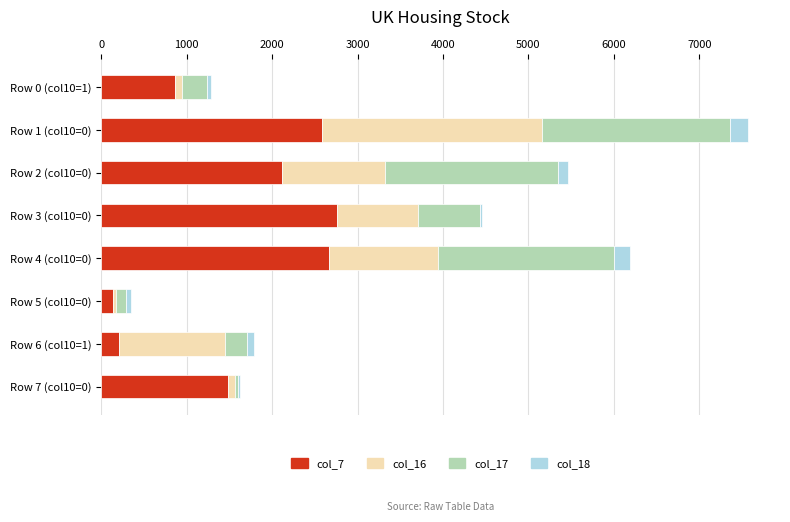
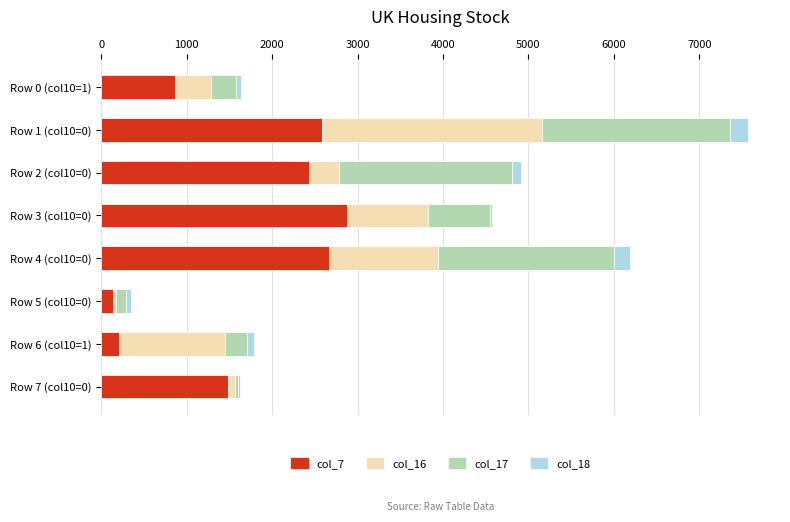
  {
    "col_7": {
      "Row 0 (col10=1)": 900,
      "Row 1 (col10=0)": 2600,
-     "Row 2 (col10=0)": 2100,
-     "Row 3 (col10=0)": 2800,
+     "Row 2 (col10=0)": 2400,
+     "Row 3 (col10=0)": 2900,
      "Row 4 (col10=0)": 2700,
      "Row 5 (col10=0)": 100,
      "Row 6 (col10=1)": 200,
      "Row 7 (col10=0)": 1500
    },
    "col_16": {
-     "Row 0 (col10=1)": 100,
+     "Row 0 (col10=1)": 400,
      "Row 1 (col10=0)": 2600,
-     "Row 2 (col10=0)": 1200,
+     "Row 2 (col10=0)": 400,
      "Row 3 (col10=0)": 1000,
      "Row 4 (col10=0)": 1300,
      "Row 5 (col10=0)": 0,
      "Row 6 (col10=1)": 1200,
      "Row 7 (col10=0)": 100
    }
  }
